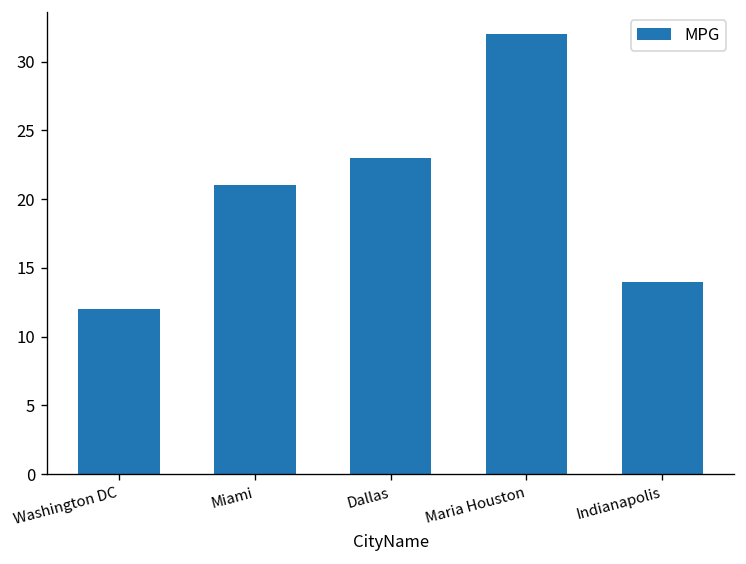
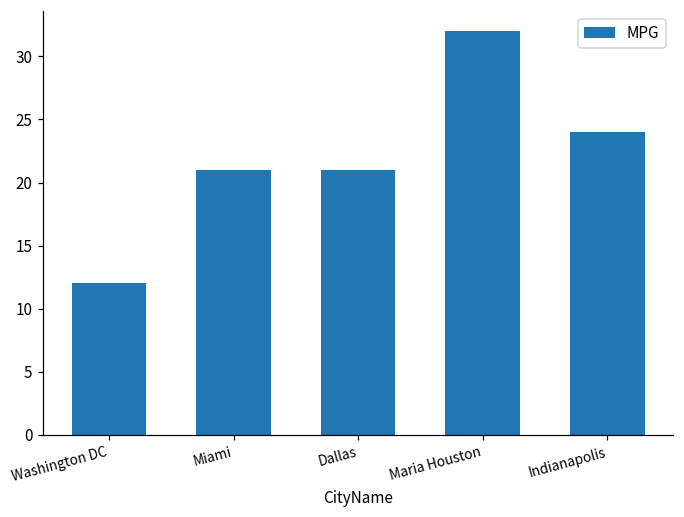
  {
    "Washington DC": 12,
    "Miami": 21,
-   "Dallas": 23,
+   "Dallas": 21,
    "Maria Houston": 32,
-   "Indianapolis": 14
+   "Indianapolis": 24
  }
